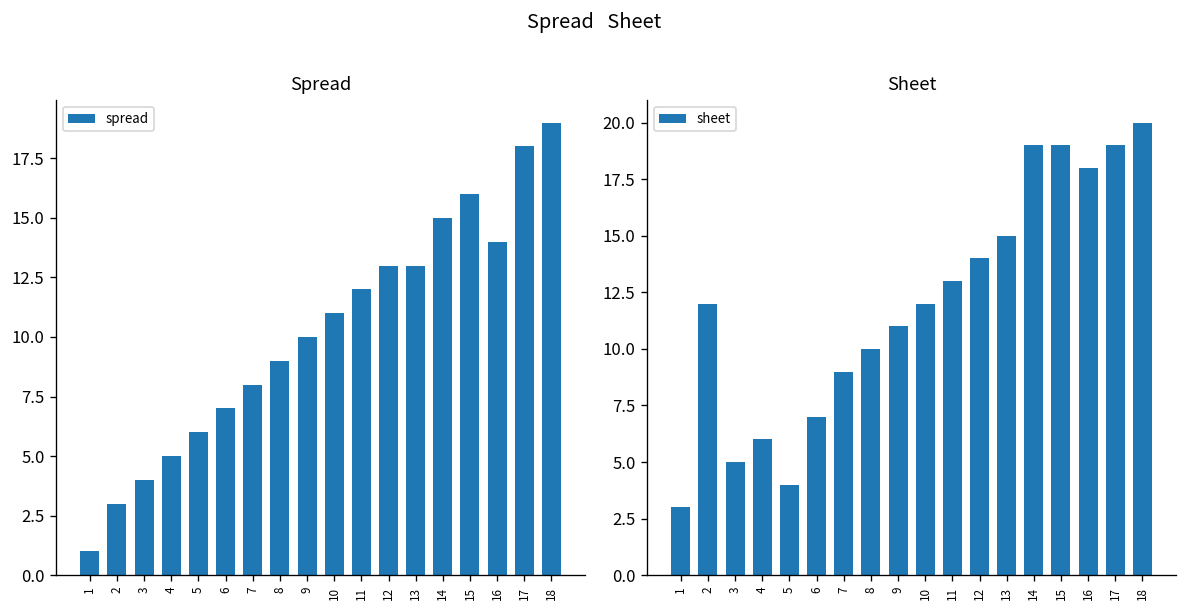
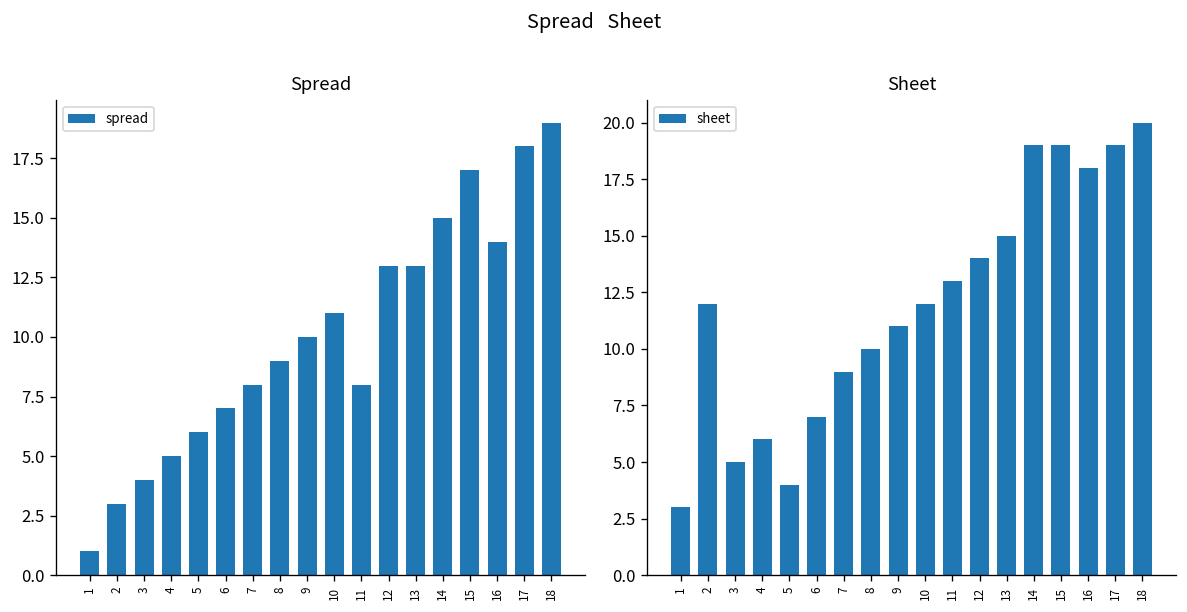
  {
    "Spread": {
      "1": 1,
      "2": 3,
      "3": 4,
      "4": 5,
      "5": 6,
      "6": 7,
      "7": 8,
      "8": 9,
      "9": 10,
      "10": 11,
-     "11": 12,
+     "11": 8,
      "12": 13,
      "13": 13,
      "14": 15,
-     "15": 16,
+     "15": 17,
      "16": 14,
      "17": 18,
      "18": 19
    },
    "Sheet": {
      "1": 3.0,
      "2": 12.0,
      "3": 5.0,
      "4": 6.0,
      "5": 4.0,
      "6": 7.0,
      "7": 9.0,
      "8": 10.0,
      "9": 11.0,
      "10": 12.0,
      "11": 13.0,
      "12": 14.0,
      "13": 15.0,
      "14": 19.0,
      "15": 19.0,
      "16": 18.0,
      "17": 19.0,
      "18": 20.0
    }
  }
